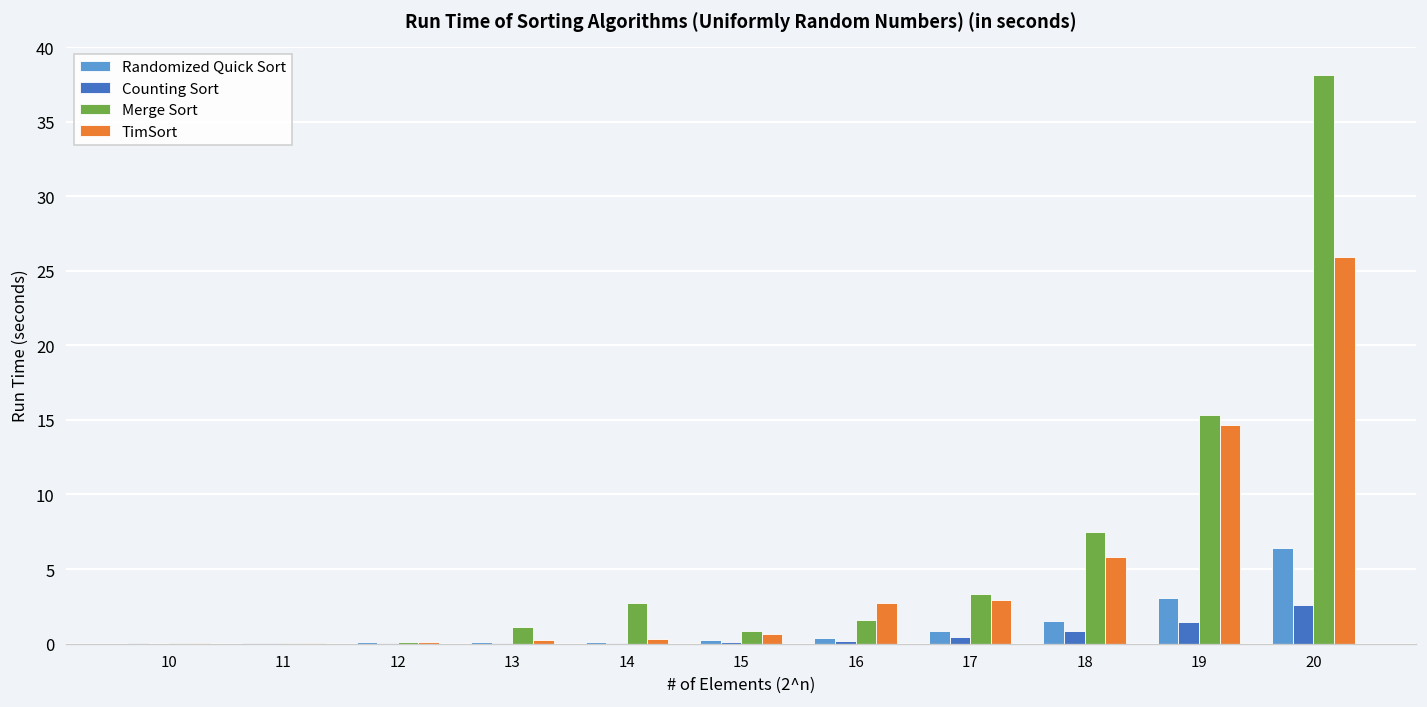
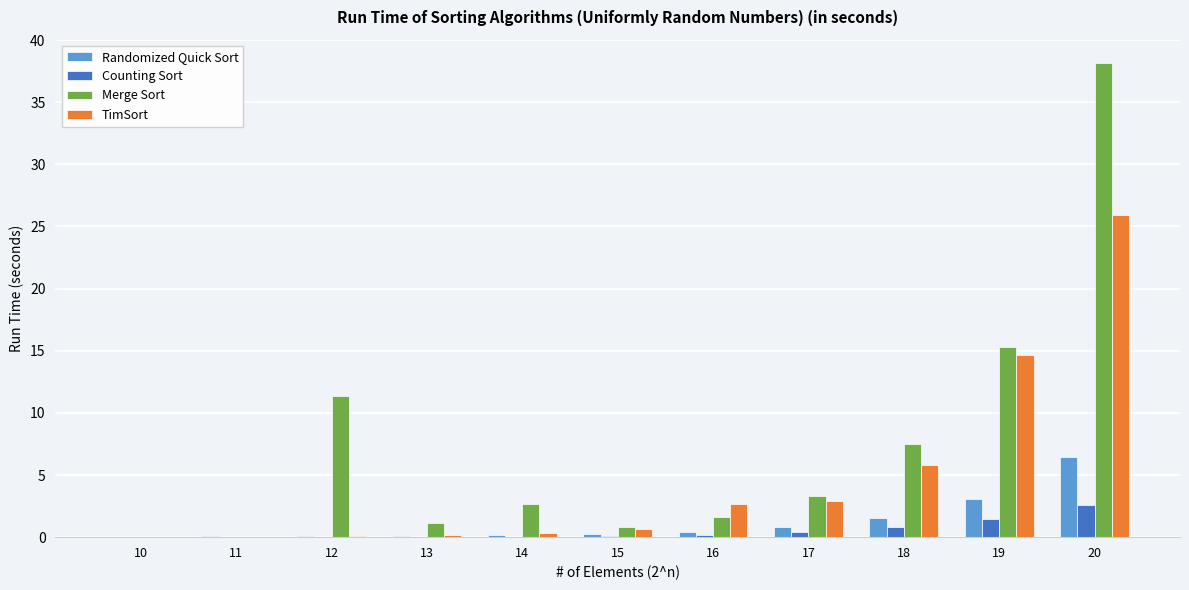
  {
    "Merge Sort": {
-     "12": 0.1,
+     "12": 11.4,
      "13": 1.1,
      "14": 2.7,
      "15": 0.8,
      "16": 1.6,
      "17": 3.3,
      "18": 7.5,
      "19": 15.3,
      "20": 38.1
    },
    "TimSort": {
      "13": 0.2,
      "14": 0.3,
      "15": 0.7,
      "16": 2.7,
      "17": 2.9,
      "18": 5.8,
      "19": 14.7,
      "20": 25.9
    }
  }
